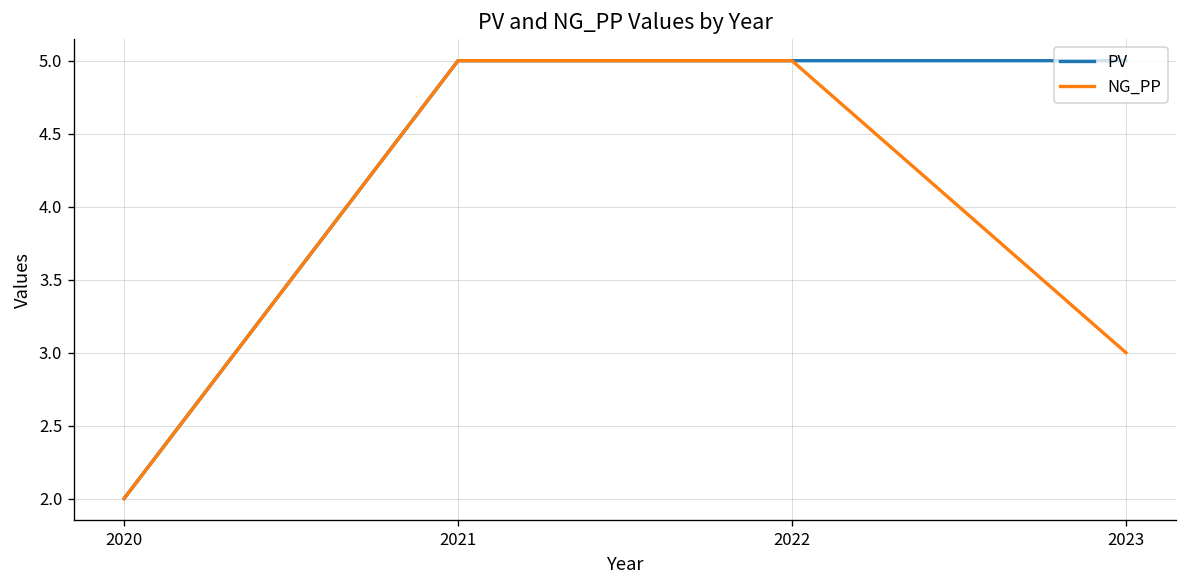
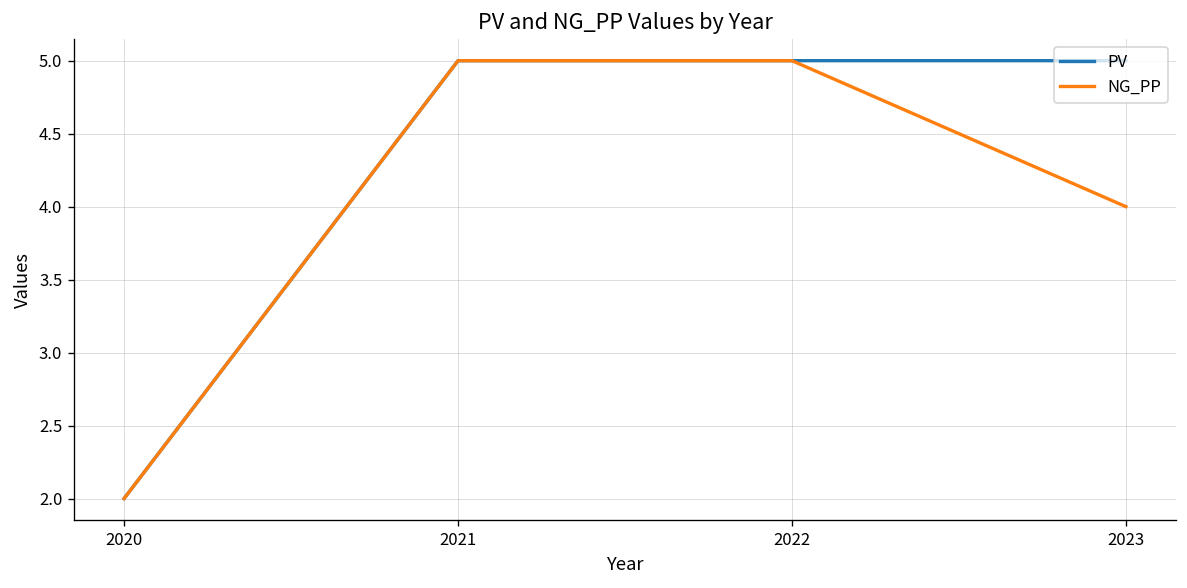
  {
    "NG_PP": {
-     "2023": 3
+     "2023": 4
    }
  }
